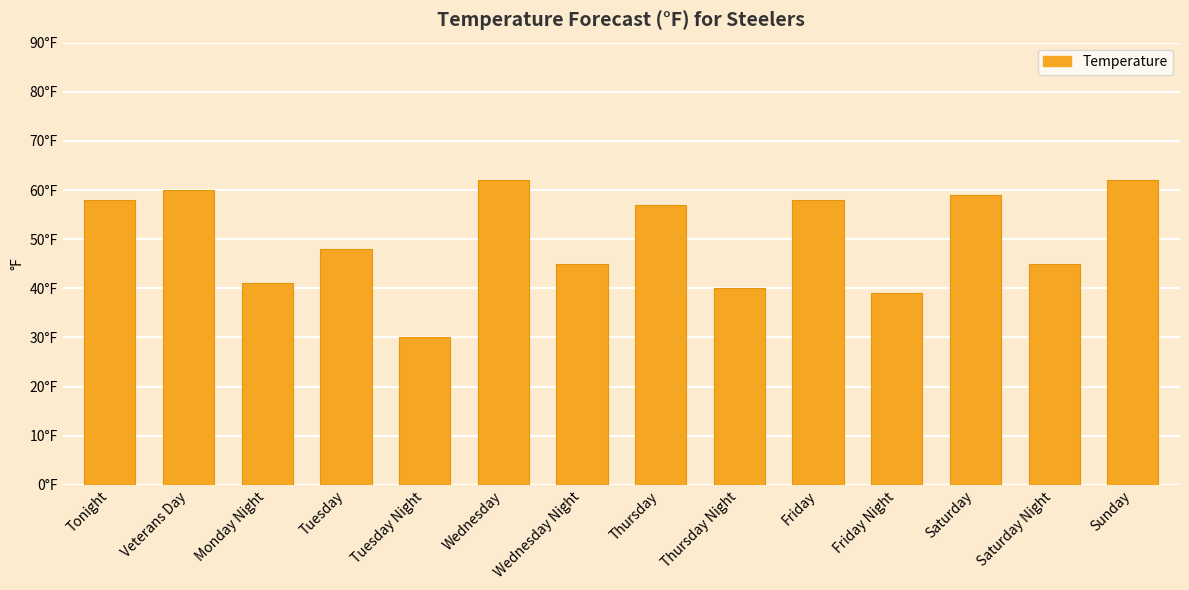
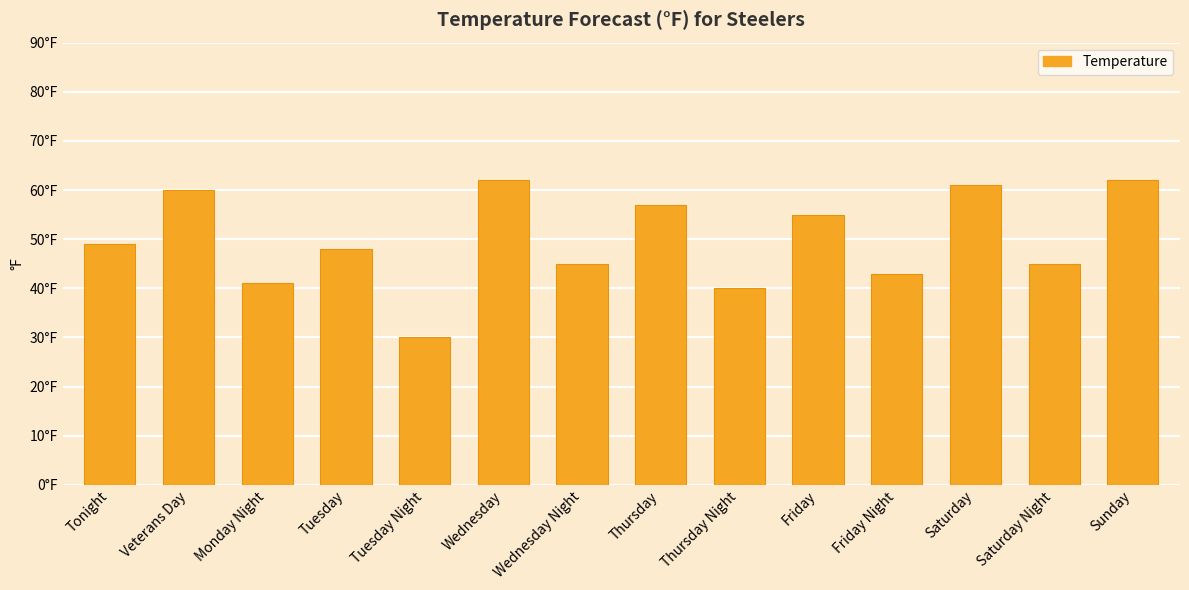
  {
-   "Tonight": "58°F",
+   "Tonight": "49°F",
    "Veterans Day": "60°F",
    "Monday Night": "41°F",
    "Tuesday": "48°F",
    "Tuesday Night": "30°F",
    "Wednesday": "62°F",
    "Wednesday Night": "45°F",
    "Thursday": "57°F",
    "Thursday Night": "40°F",
-   "Friday": "58°F",
-   "Friday Night": "39°F",
-   "Saturday": "59°F",
+   "Friday": "55°F",
+   "Friday Night": "43°F",
+   "Saturday": "61°F",
    "Saturday Night": "45°F",
    "Sunday": "62°F"
  }
